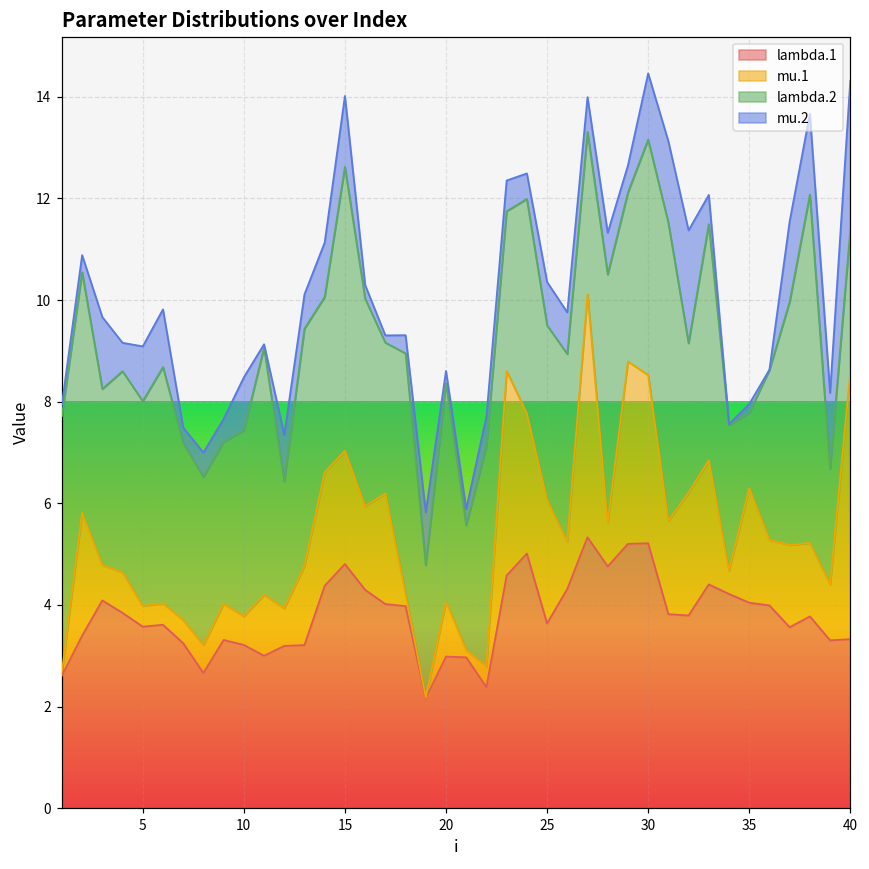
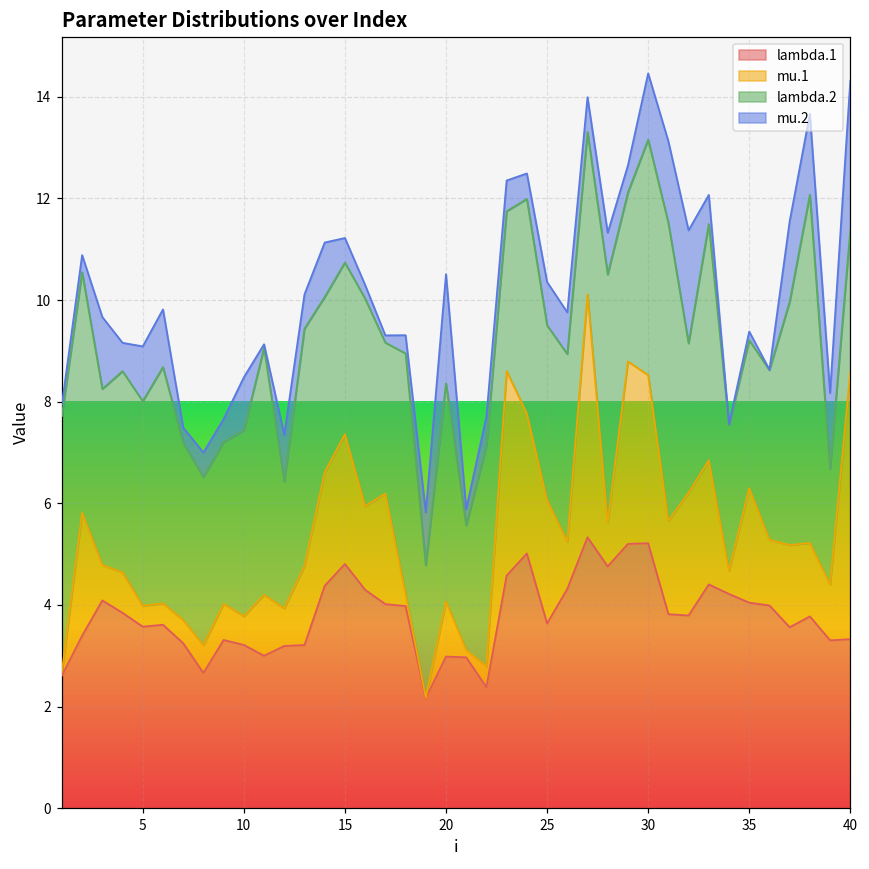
  {
    "lambda.1": {
      "5": 3.6,
      "10": 3.2,
      "15": 4.8,
      "20": 3.0,
      "25": 3.6,
      "30": 5.2,
      "35": 4.0,
      "40": 3.3
    },
    "mu.1": {
      "5": 0.4,
      "10": 0.6,
-     "15": 2.2,
+     "15": 2.6,
      "20": 1.1,
      "25": 2.4,
      "30": 3.3,
      "35": 2.3,
      "40": 5.3
    },
    "lambda.2": {
      "5": 4.0,
      "10": 3.7,
-     "15": 5.6,
+     "15": 3.4,
      "20": 4.3,
      "25": 3.4,
      "30": 4.6,
-     "35": 1.5,
+     "35": 2.9,
      "40": 2.8
    },
    "mu.2": {
      "5": 1.1,
      "10": 1.0,
-     "15": 1.4,
-     "20": 0.2,
+     "15": 0.5,
+     "20": 2.1,
      "25": 0.9,
      "30": 1.3,
      "35": 0.2,
      "40": 2.9
    }
  }
